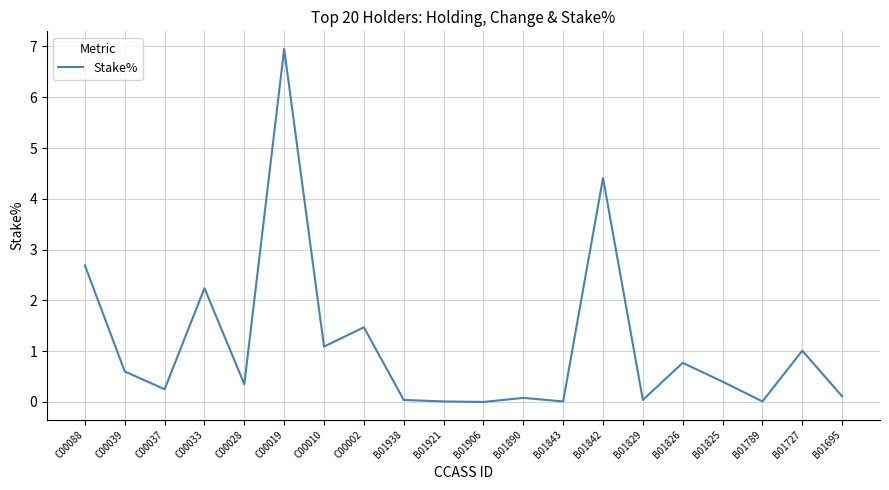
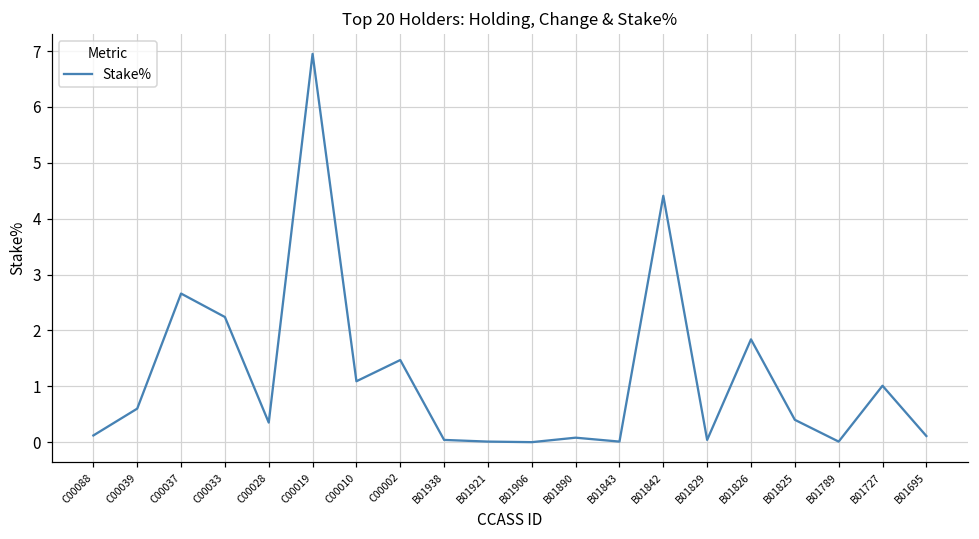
  {
-   "C00088": 2.7,
+   "C00088": 0.1,
    "C00039": 0.6,
-   "C00037": 0.3,
+   "C00037": 2.7,
    "C00033": 2.2,
    "C00028": 0.4,
    "C00019": 7.0,
    "C00010": 1.1,
    "C00002": 1.5,
    "B01938": 0.0,
    "B01921": 0.0,
    "B01906": 0.0,
    "B01890": 0.1,
    "B01843": 0.0,
    "B01842": 4.4,
    "B01829": 0.0,
-   "B01826": 0.8,
+   "B01826": 1.8,
    "B01825": 0.4,
    "B01789": 0.0,
    "B01727": 1.0,
    "B01695": 0.1
  }
